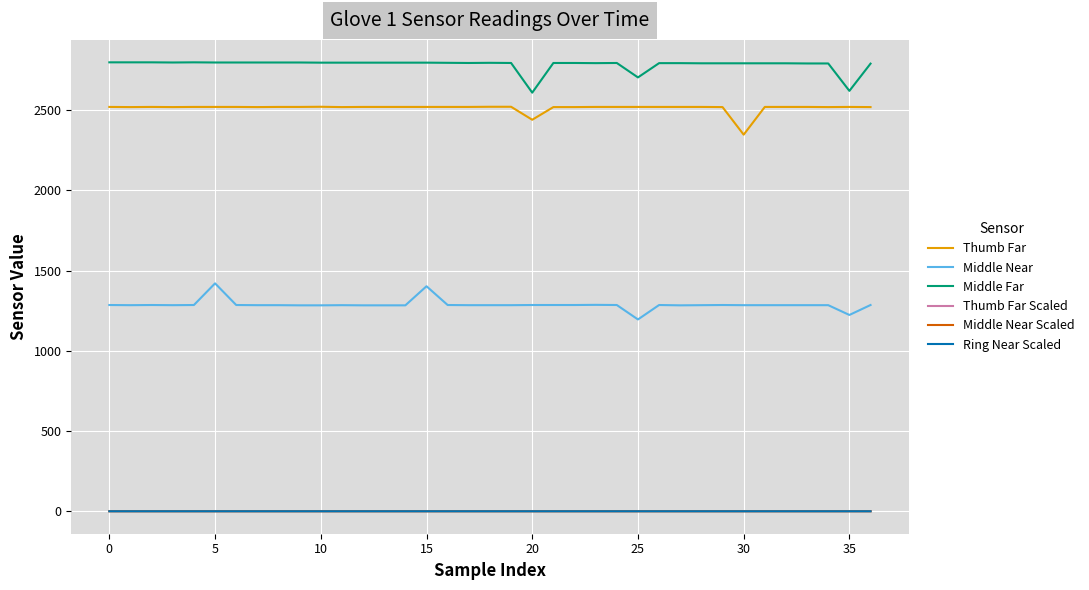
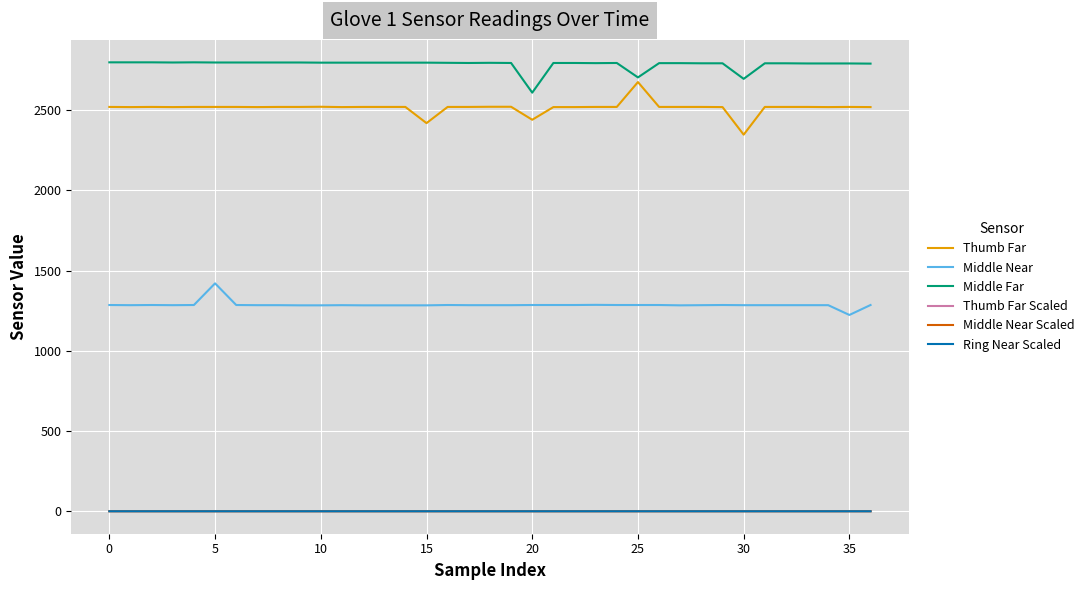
  {
    "Thumb Far": {
      "0": 2520,
      "5": 2520,
      "10": 2520,
-     "15": 2520,
+     "15": 2420,
      "20": 2440,
-     "25": 2520,
+     "25": 2680,
      "30": 2350,
      "35": 2520
    },
    "Middle Near": {
      "0": 1290,
      "5": 1420,
      "10": 1280,
-     "15": 1400,
+     "15": 1280,
      "20": 1290,
-     "25": 1200,
+     "25": 1290,
      "30": 1290,
      "35": 1220
    },
    "Middle Far": {
      "0": 2800,
      "5": 2800,
      "10": 2800,
      "15": 2800,
      "20": 2610,
      "25": 2710,
-     "30": 2790,
-     "35": 2620
+     "30": 2700,
+     "35": 2790
    },
    "Ring Near Scaled": {
      "0": 0,
      "5": 0,
      "10": 0,
      "15": 0,
      "20": 0,
      "25": 0,
      "30": 0,
      "35": 0
    }
  }
